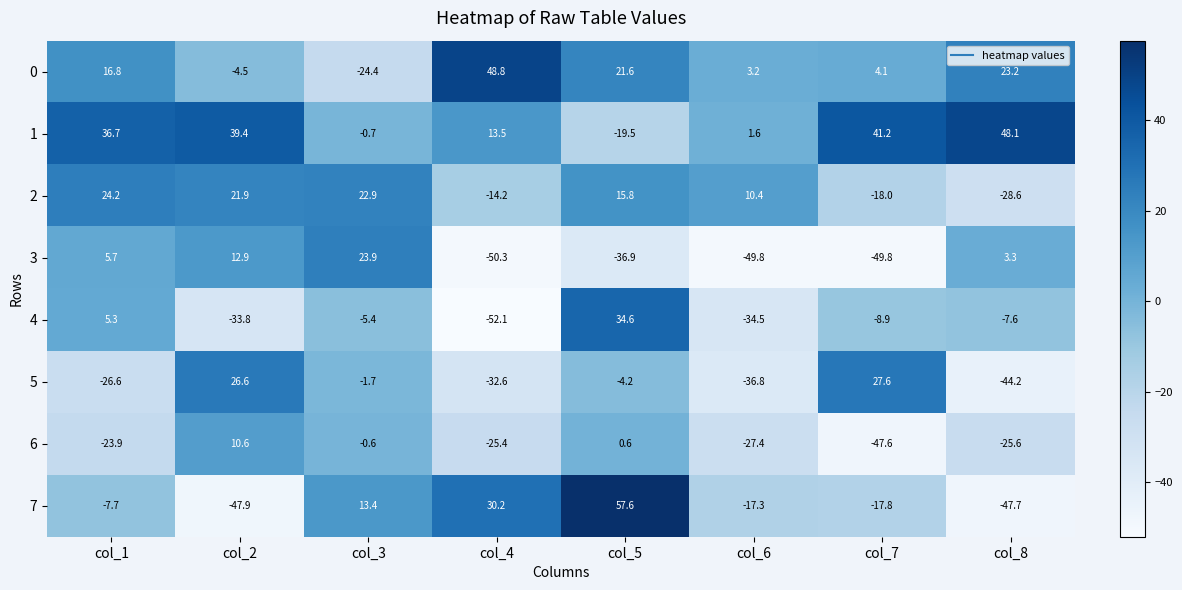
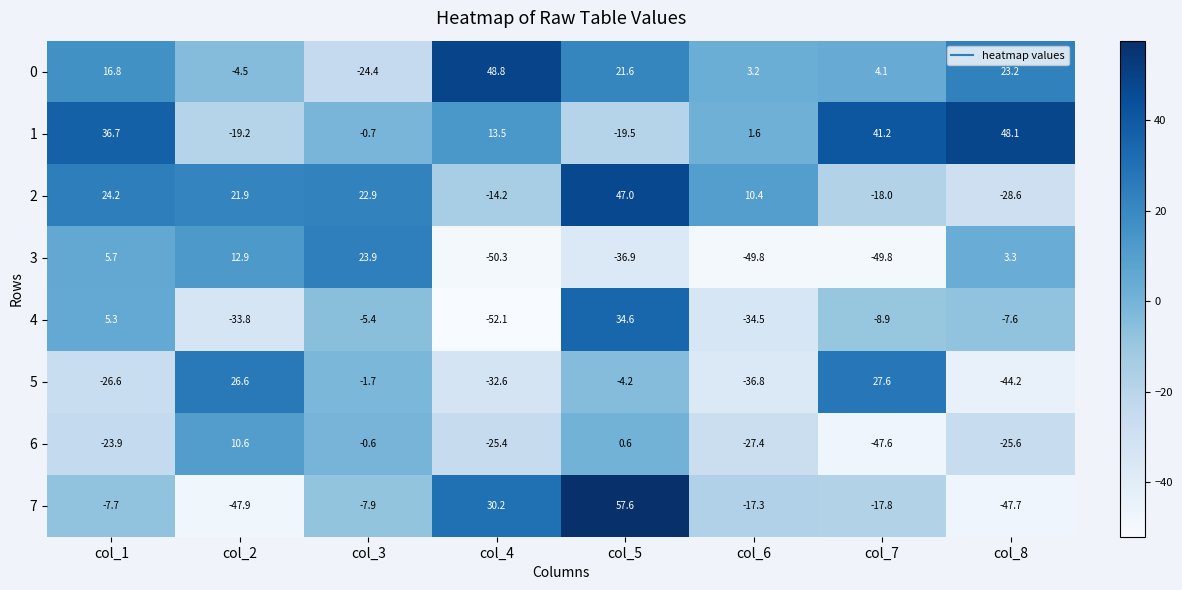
  {
    "0": {
      "col_1": 16.8,
      "col_2": -4.5,
      "col_3": -24.4,
      "col_4": 48.8,
      "col_5": 21.6,
      "col_6": 3.2,
      "col_7": 4.1,
      "col_8": 23.2
    },
    "1": {
      "col_1": 36.7,
-     "col_2": 39.4,
+     "col_2": -19.2,
      "col_3": -0.7,
      "col_4": 13.5,
      "col_5": -19.5,
      "col_6": 1.6,
      "col_7": 41.2,
      "col_8": 48.1
    },
    "2": {
      "col_1": 24.2,
      "col_2": 21.9,
      "col_3": 22.9,
      "col_4": -14.2,
-     "col_5": 15.8,
+     "col_5": 47.0,
      "col_6": 10.4,
      "col_7": -18.0,
      "col_8": -28.6
    },
    "3": {
      "col_1": 5.7,
      "col_2": 12.9,
      "col_3": 23.9,
      "col_4": -50.3,
      "col_5": -36.9,
      "col_6": -49.8,
      "col_7": -49.8,
      "col_8": 3.3
    },
    "4": {
      "col_1": 5.3,
      "col_2": -33.8,
      "col_3": -5.4,
      "col_4": -52.1,
      "col_5": 34.6,
      "col_6": -34.5,
      "col_7": -8.9,
      "col_8": -7.6
    },
    "5": {
      "col_1": -26.6,
      "col_2": 26.6,
      "col_3": -1.7,
      "col_4": -32.6,
      "col_5": -4.2,
      "col_6": -36.8,
      "col_7": 27.6,
      "col_8": -44.2
    },
    "6": {
      "col_1": -23.9,
      "col_2": 10.6,
      "col_3": -0.6,
      "col_4": -25.4,
      "col_5": 0.6,
      "col_6": -27.4,
      "col_7": -47.6,
      "col_8": -25.6
    },
    "7": {
      "col_1": -7.7,
      "col_2": -47.9,
-     "col_3": 13.4,
+     "col_3": -7.9,
      "col_4": 30.2,
      "col_5": 57.6,
      "col_6": -17.3,
      "col_7": -17.8,
      "col_8": -47.7
    }
  }
